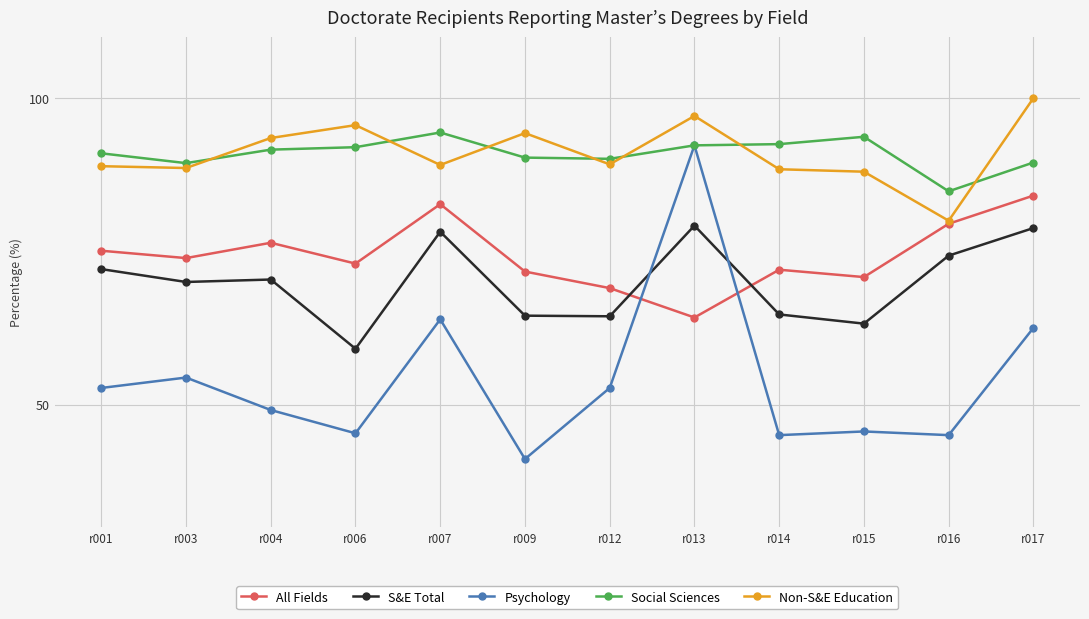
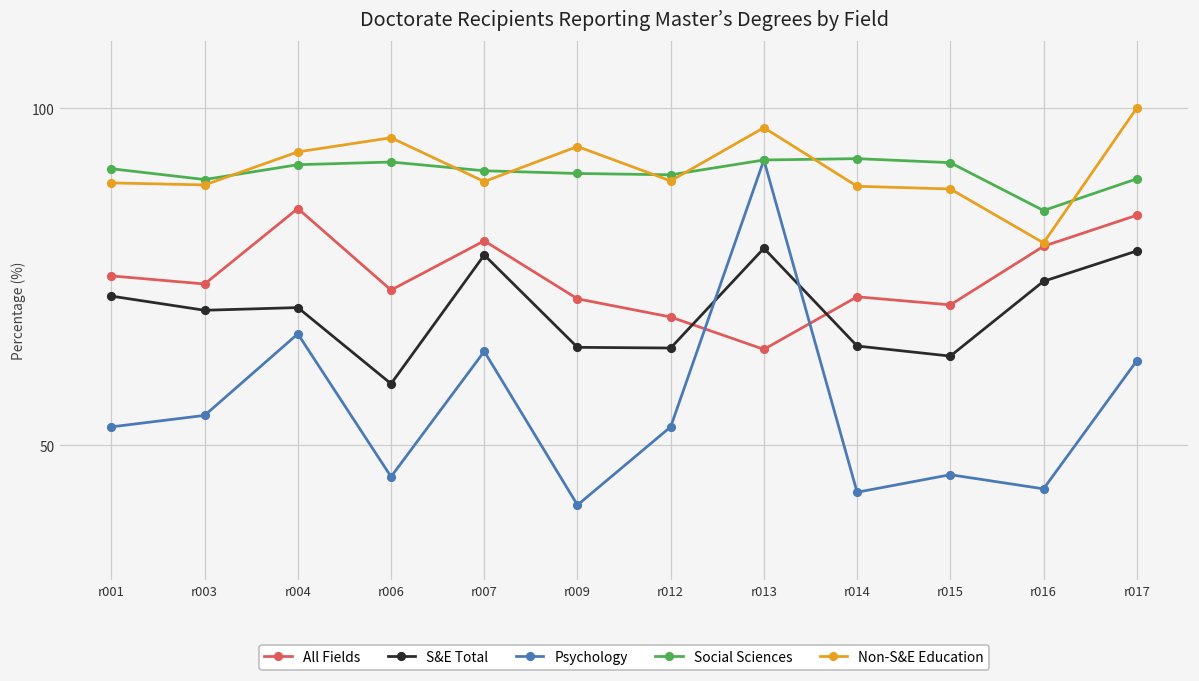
  {
    "All Fields": {
      "r001": 75,
      "r003": 74,
-     "r004": 76,
+     "r004": 85,
      "r006": 73,
-     "r007": 83,
+     "r007": 80,
      "r009": 72,
      "r012": 69,
      "r013": 64,
      "r014": 72,
      "r015": 71,
      "r016": 80,
      "r017": 84
    },
    "S&E Total": {
      "r001": 72,
      "r003": 70,
      "r004": 70,
      "r006": 59,
      "r007": 78,
      "r009": 65,
      "r012": 64,
      "r013": 79,
      "r014": 65,
      "r015": 63,
      "r016": 74,
      "r017": 79
    },
    "Psychology": {
      "r001": 53,
      "r003": 54,
-     "r004": 49,
+     "r004": 67,
      "r006": 45,
      "r007": 64,
      "r009": 41,
      "r012": 53,
-     "r014": 45,
+     "r014": 43,
      "r015": 46,
-     "r016": 45,
+     "r016": 44,
      "r017": 63
    },
    "Social Sciences": {
      "r001": 91,
      "r003": 89,
      "r004": 92,
      "r006": 92,
-     "r007": 94,
+     "r007": 91,
      "r009": 90,
      "r012": 90,
      "r014": 93,
-     "r015": 94,
+     "r015": 92,
      "r016": 85,
      "r017": 90
    },
    "Non-S&E Education": {
      "r001": 89,
      "r003": 89,
      "r004": 94,
      "r006": 96,
      "r007": 89,
      "r009": 94,
      "r012": 89,
      "r013": 97,
      "r014": 88,
      "r015": 88,
      "r016": 80,
      "r017": 100
    }
  }
